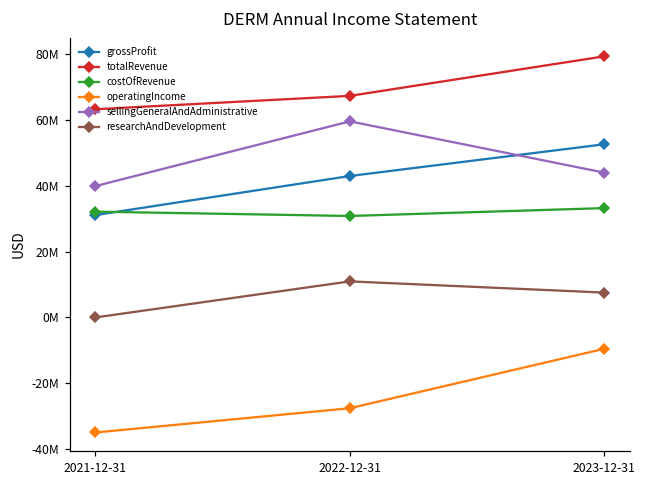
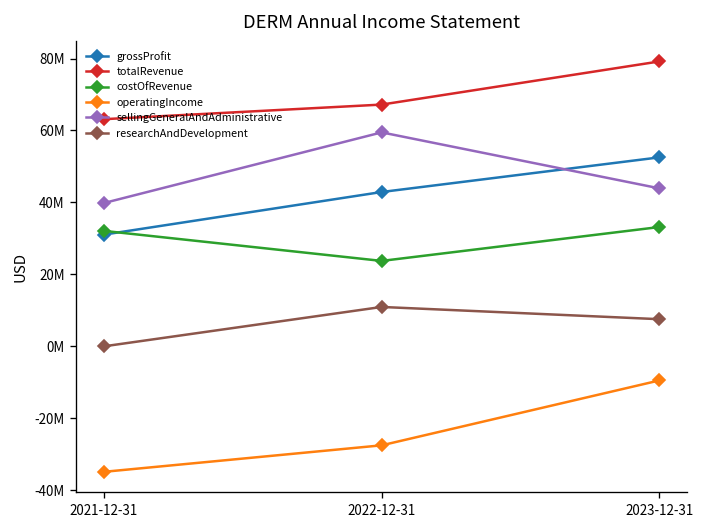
  {
    "grossProfit": {
      "2021-12-31": 31000000,
      "2022-12-31": 43000000,
      "2023-12-31": 53000000
    },
    "totalRevenue": {
      "2021-12-31": 63000000,
      "2022-12-31": 67000000,
      "2023-12-31": 79000000
    },
    "costOfRevenue": {
      "2021-12-31": 32000000,
-     "2022-12-31": 31000000,
+     "2022-12-31": 24000000,
      "2023-12-31": 33000000
    },
    "operatingIncome": {
      "2021-12-31": -35000000,
      "2022-12-31": -28000000,
      "2023-12-31": -9000000
    },
    "sellingGeneralAndAdministrative": {
      "2021-12-31": 40000000,
      "2022-12-31": 59000000,
      "2023-12-31": 44000000
    },
    "researchAndDevelopment": {
      "2021-12-31": 0,
      "2022-12-31": 11000000,
      "2023-12-31": 8000000
    }
  }
